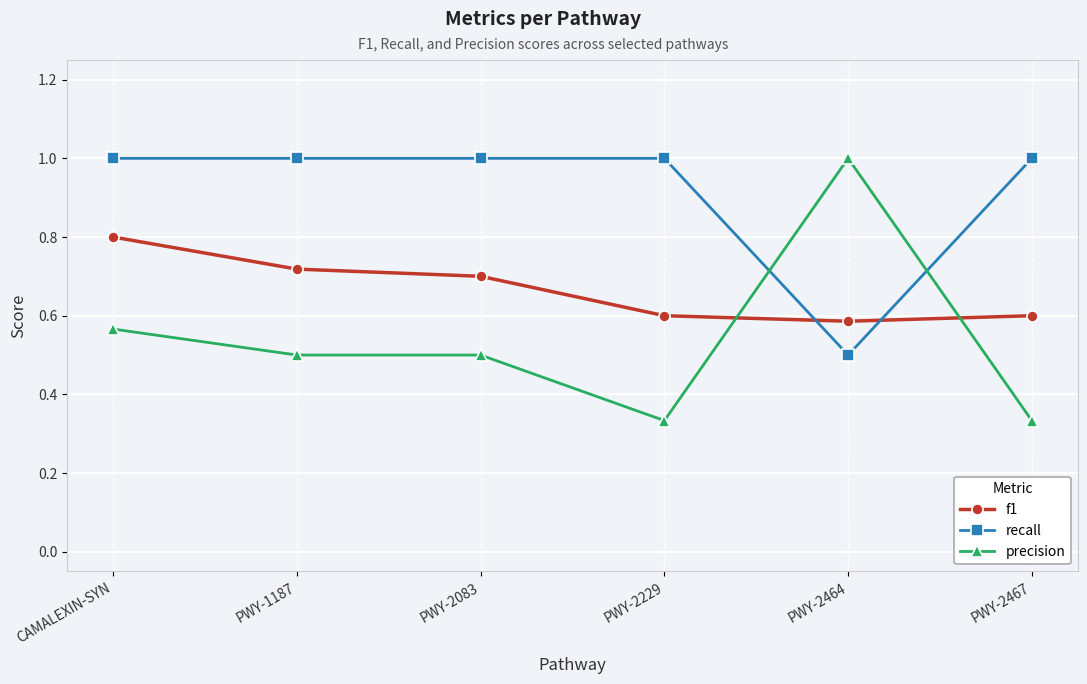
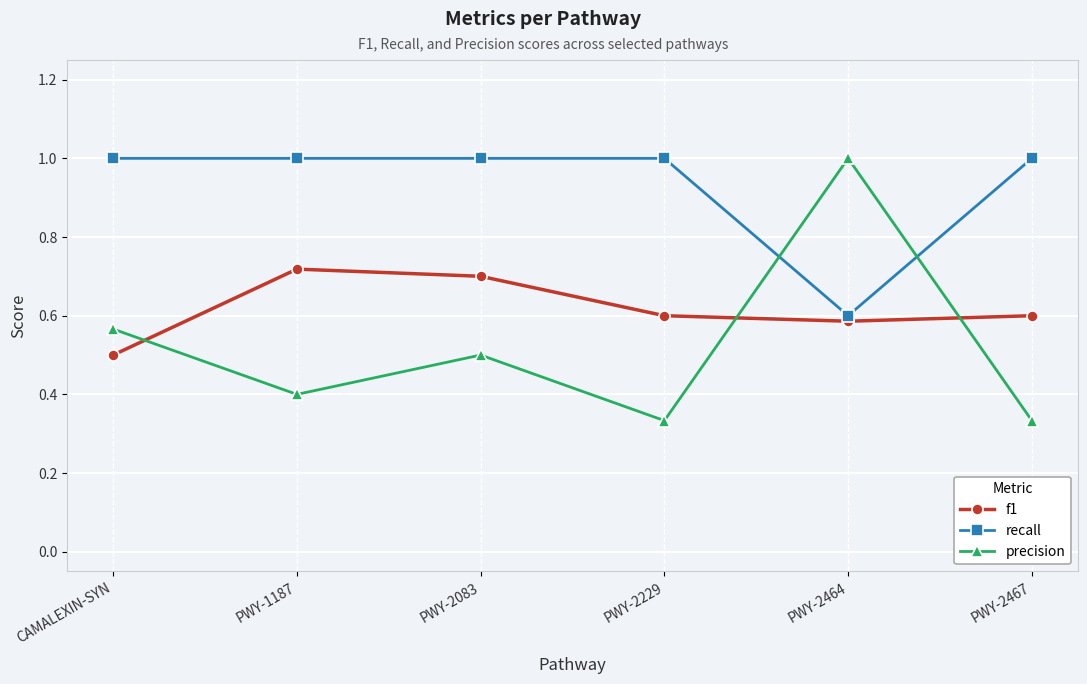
  {
    "f1": {
-     "CAMALEXIN-SYN": 0.8,
+     "CAMALEXIN-SYN": 0.5,
      "PWY-1187": 0.72,
      "PWY-2083": 0.7,
      "PWY-2229": 0.6,
      "PWY-2464": 0.59,
      "PWY-2467": 0.6
    },
    "recall": {
      "CAMALEXIN-SYN": 1.0,
      "PWY-1187": 1.0,
      "PWY-2083": 1.0,
      "PWY-2229": 1.0,
-     "PWY-2464": 0.5,
+     "PWY-2464": 0.6,
      "PWY-2467": 1.0
    },
    "precision": {
      "CAMALEXIN-SYN": 0.57,
-     "PWY-1187": 0.5,
+     "PWY-1187": 0.4,
      "PWY-2083": 0.5,
      "PWY-2229": 0.33,
      "PWY-2464": 1.0,
      "PWY-2467": 0.33
    }
  }
